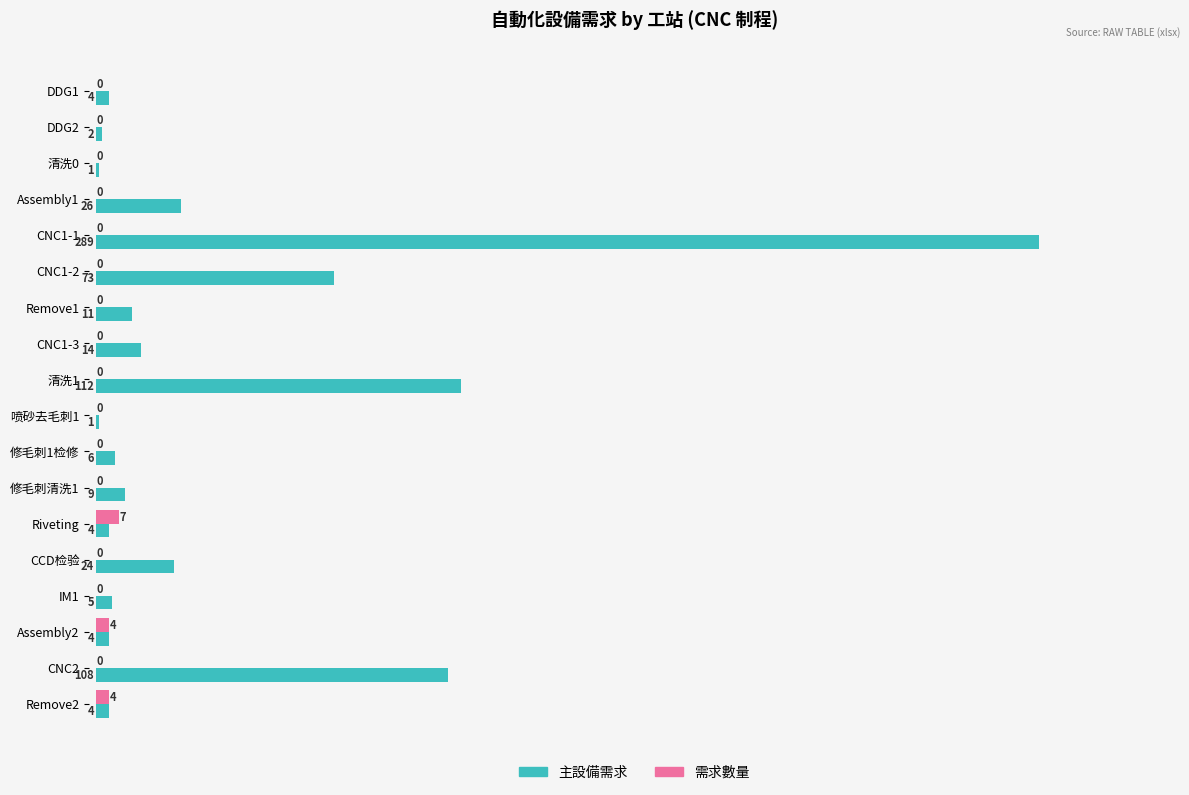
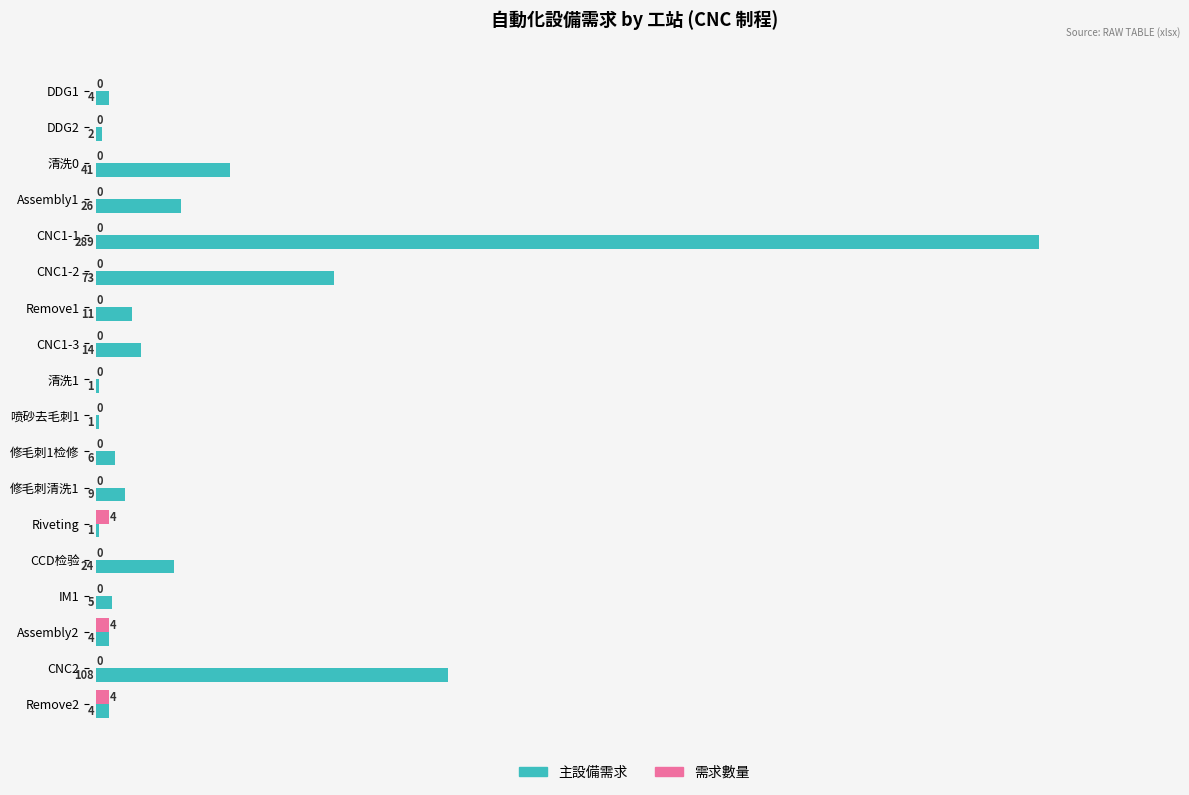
  {
    "主設備需求": {
      "DDG1": 4,
      "DDG2": 2,
-     "清洗0": 1,
-     "清洗1": 112,
+     "清洗0": 41,
+     "清洗1": 1,
      "喷砂去毛刺1": 1,
      "修毛刺1检修": 6,
-     "Riveting": 4,
+     "Riveting": 1,
      "IM1": 5,
      "Assembly2": 4,
      "Remove2": 4
    },
    "需求數量": {
      "DDG1": 0,
      "DDG2": 0,
      "清洗0": 0,
      "Assembly1": 0,
      "CNC1-1": 0,
      "CNC1-2": 0,
      "Remove1": 0,
      "CNC1-3": 0,
      "清洗1": 0,
      "喷砂去毛刺1": 0,
      "修毛刺1检修": 0,
      "修毛刺清洗1": 0,
-     "Riveting": 7,
+     "Riveting": 4,
      "CCD检验": 0,
      "IM1": 0,
      "Assembly2": 4,
      "CNC2": 0,
      "Remove2": 4
    }
  }
